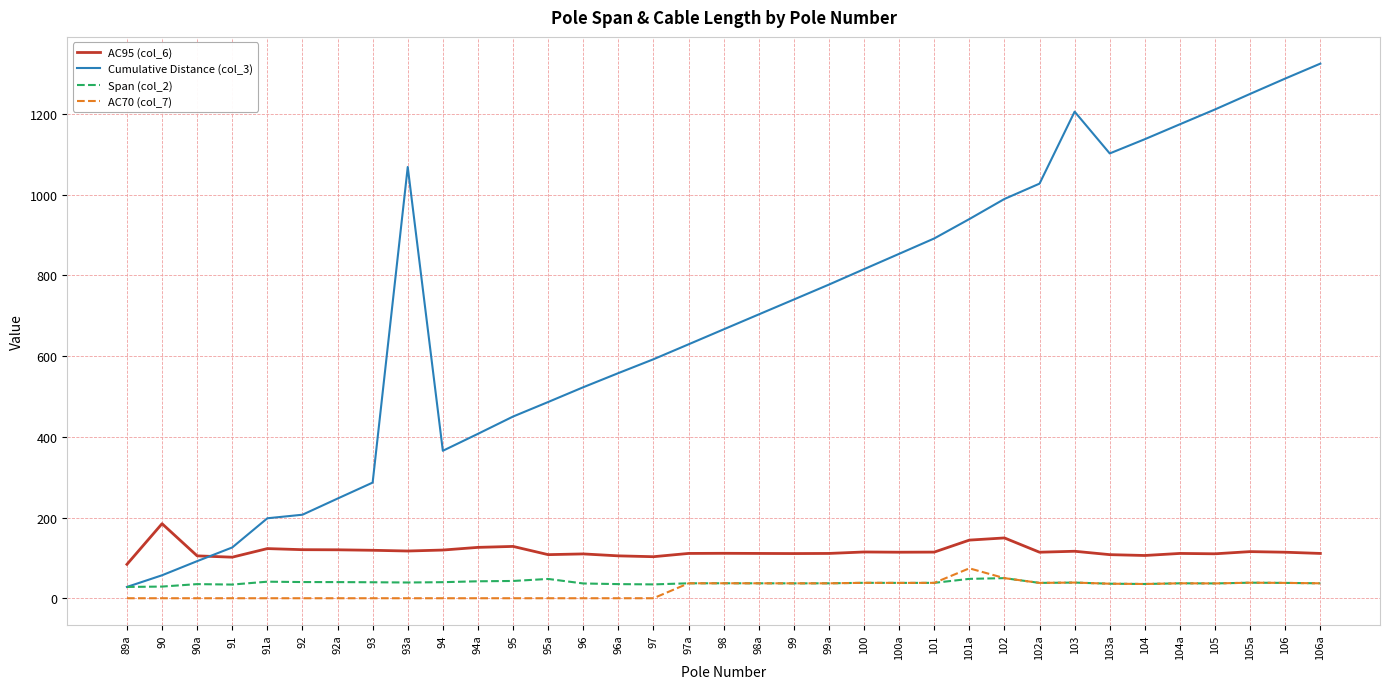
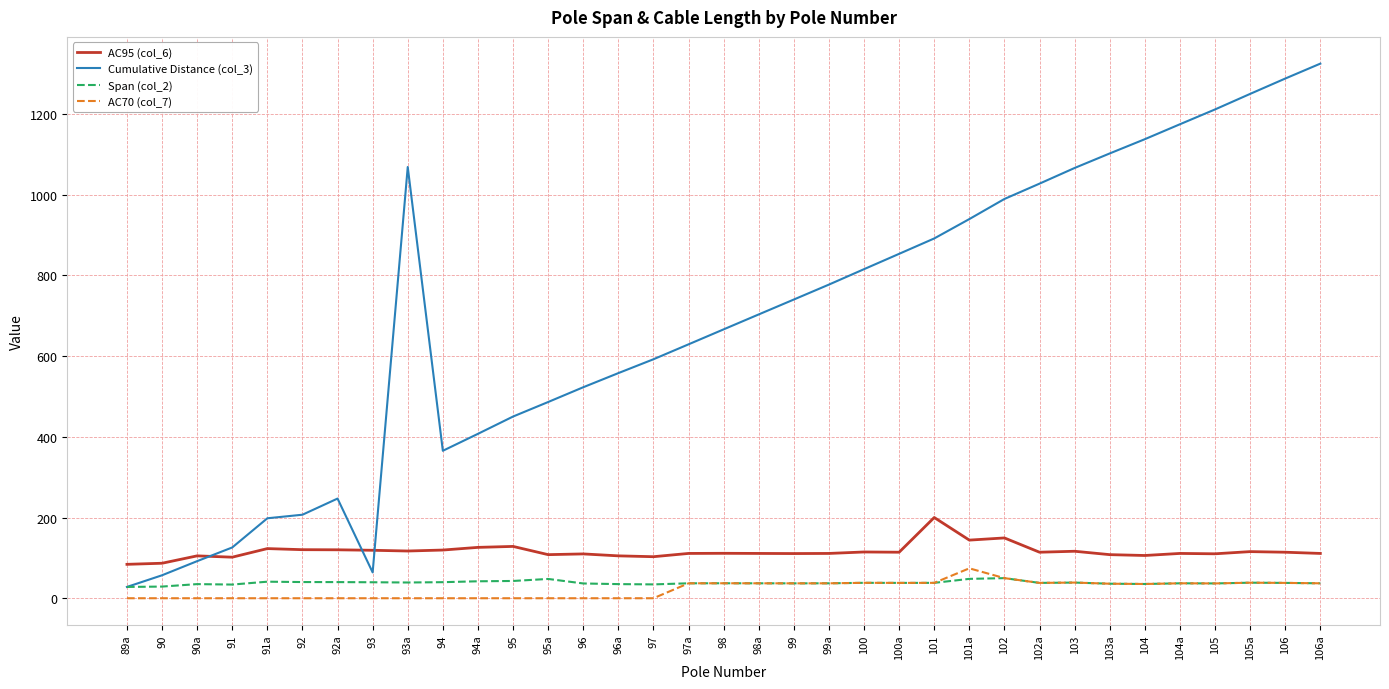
  {
    "AC95 (col_6)": {
      "89a": 80,
-     "90": 180,
+     "90": 90,
      "90a": 110,
      "91": 100,
      "91a": 120,
      "92": 120,
      "92a": 120,
      "93": 120,
      "93a": 120,
      "94": 120,
      "94a": 130,
      "95": 130,
      "95a": 110,
      "96": 110,
      "96a": 110,
      "97": 100,
      "97a": 110,
      "98": 110,
      "98a": 110,
      "99": 110,
      "99a": 110,
      "100": 110,
      "100a": 110,
-     "101": 110,
+     "101": 200,
      "101a": 140,
      "102": 150,
      "102a": 110,
      "103": 120,
      "103a": 110,
      "104": 110,
      "104a": 110,
      "105": 110,
      "105a": 120,
      "106": 110,
      "106a": 110
    },
    "Cumulative Distance (col_3)": {
      "90": 60,
      "90a": 90,
      "91": 130,
      "91a": 200,
      "92": 210,
      "92a": 250,
-     "93": 290,
+     "93": 60,
      "93a": 1070,
      "94": 370,
      "94a": 410,
      "95": 450,
      "95a": 490,
      "96": 520,
      "96a": 560,
      "97": 590,
      "97a": 630,
      "98": 670,
      "98a": 700,
      "99": 740,
      "99a": 780,
      "100": 820,
      "100a": 850,
      "101": 890,
      "101a": 940,
      "102": 990,
      "102a": 1030,
-     "103": 1210,
+     "103": 1070,
      "103a": 1100,
      "104": 1140,
      "104a": 1170,
      "105": 1210,
      "105a": 1250,
      "106": 1290,
      "106a": 1320
    },
    "Span (col_2)": {
      "90": 30,
      "90a": 40,
      "91": 30,
      "91a": 40,
      "92": 40,
      "92a": 40,
      "93": 40,
      "93a": 40,
      "94": 40,
      "94a": 40,
      "95": 40,
      "95a": 50,
      "96": 40,
      "96a": 40,
      "97": 30,
      "101a": 50
    },
    "AC70 (col_7)": {
      "89a": 0,
      "90": 0,
      "90a": 0,
      "91": 0,
      "91a": 0,
      "92": 0,
      "92a": 0,
      "93": 0,
      "93a": 0,
      "94": 0,
      "94a": 0,
      "95": 0,
      "95a": 0,
      "96": 0,
      "96a": 0,
      "97": 0,
      "101a": 70
    }
  }
